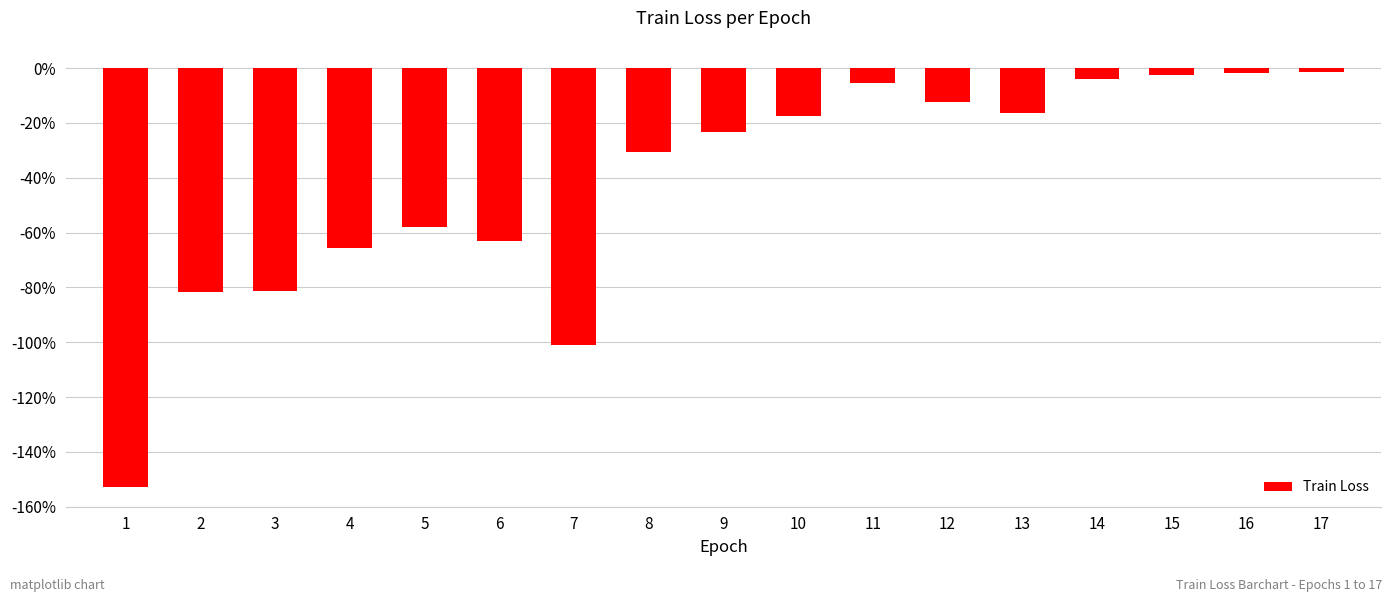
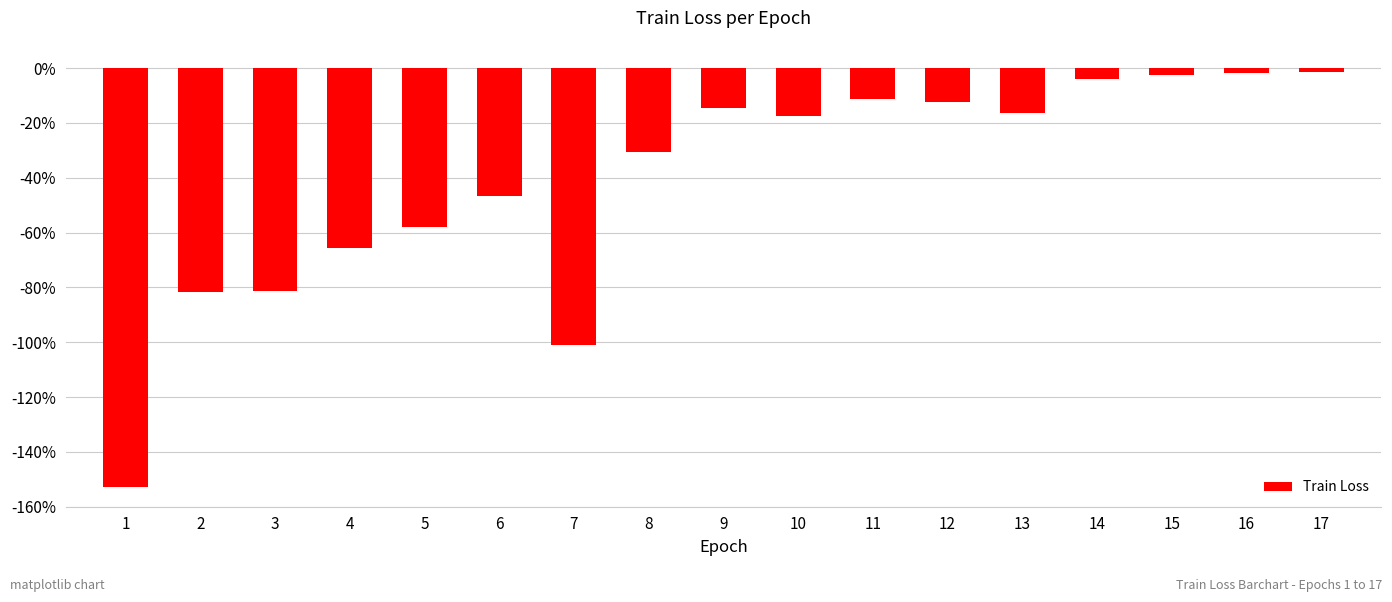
  {
    "1": "-153%",
    "2": "-82%",
    "3": "-81%",
    "4": "-66%",
    "5": "-58%",
-   "6": "-63%",
+   "6": "-47%",
    "7": "-101%",
    "8": "-31%",
-   "9": "-23%",
+   "9": "-14%",
    "10": "-17%",
-   "11": "-6%",
+   "11": "-11%",
    "12": "-12%",
    "13": "-16%",
    "14": "-4%",
    "15": "-3%",
    "16": "-2%",
    "17": "-2%"
  }
